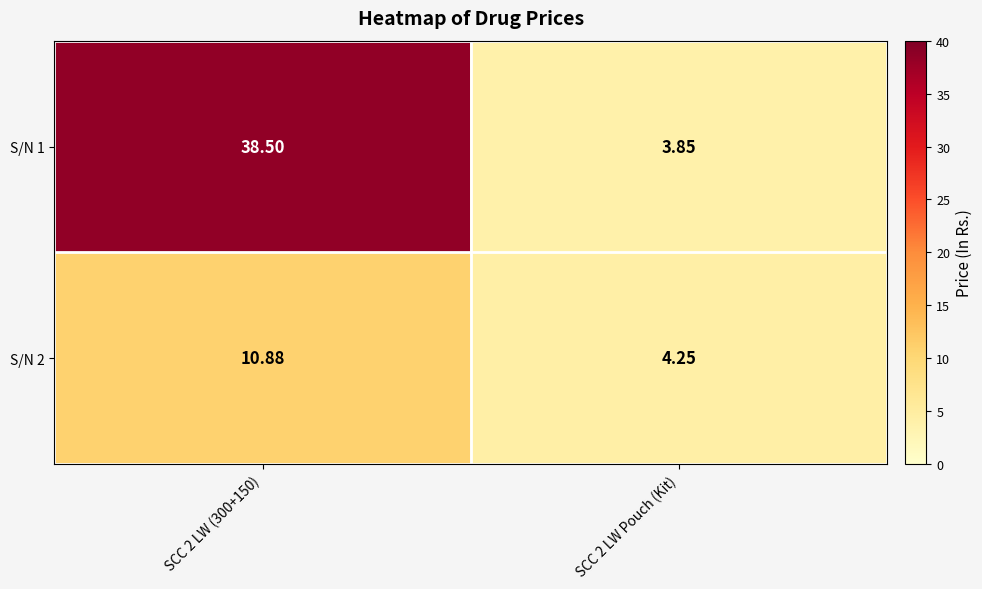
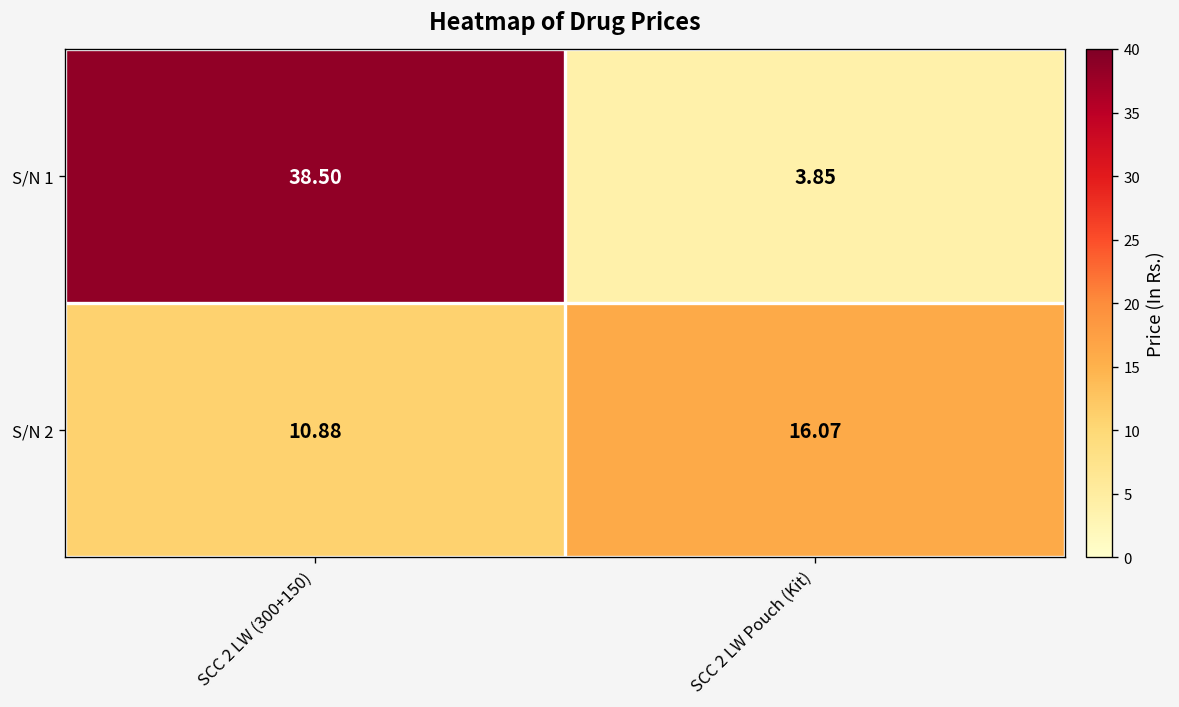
  {
    "S/N 1": {
      "SCC 2 LW (300+150)": 38.50,
      "SCC 2 LW Pouch (Kit)": 3.85
    },
    "S/N 2": {
      "SCC 2 LW (300+150)": 10.88,
-     "SCC 2 LW Pouch (Kit)": 4.25
+     "SCC 2 LW Pouch (Kit)": 16.07
    }
  }
